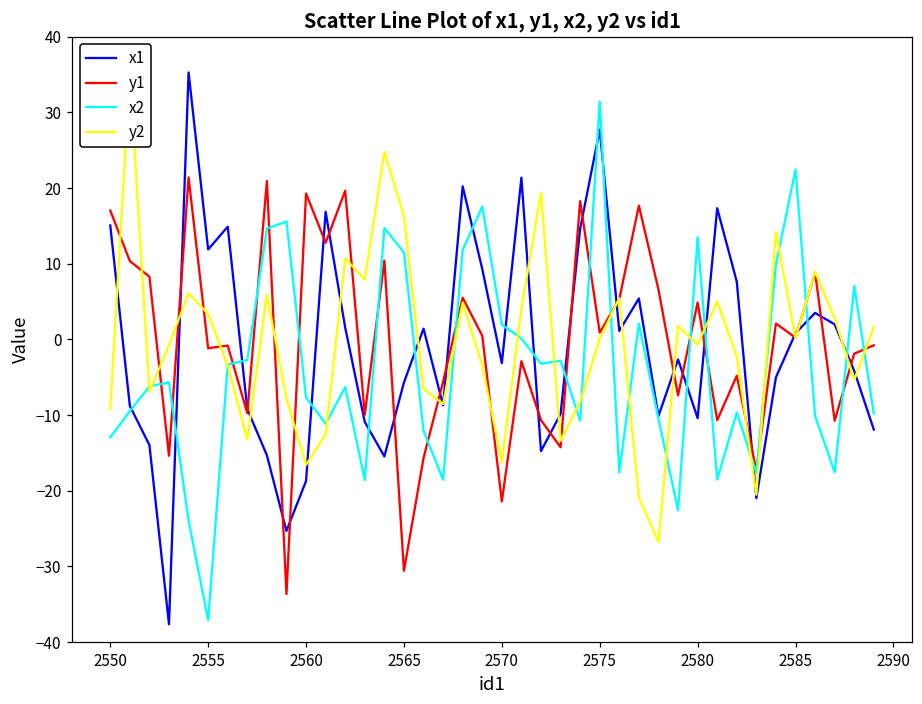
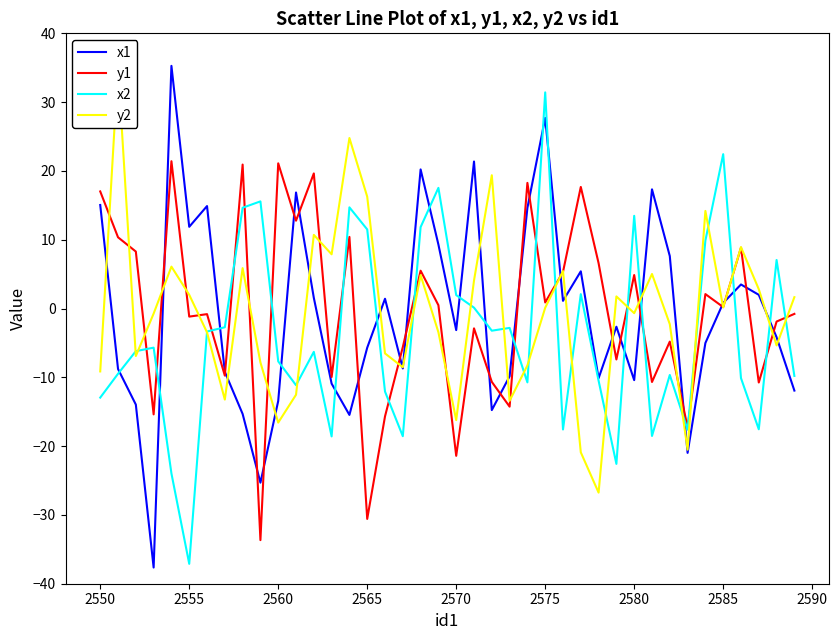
  {
    "x1": {
      "2550": 15,
      "2555": 12,
-     "2560": -19,
+     "2560": -13,
      "2565": -6,
      "2570": -3,
      "2575": 28,
      "2580": -10,
      "2585": 1
    },
    "y1": {
      "2550": 17,
      "2555": -1,
-     "2560": 19,
+     "2560": 21,
      "2565": -31,
      "2570": -21,
      "2575": 1,
      "2580": 5
    },
    "x2": {
      "2550": -13,
      "2555": -37,
      "2560": -8,
      "2565": 11,
      "2570": 2,
      "2575": 31,
      "2580": 13,
      "2585": 22
    },
    "y2": {
      "2550": -9,
-     "2555": 3,
+     "2555": 2,
      "2560": -17,
      "2565": 16,
      "2570": -16,
      "2575": 0,
      "2580": -1
    }
  }
